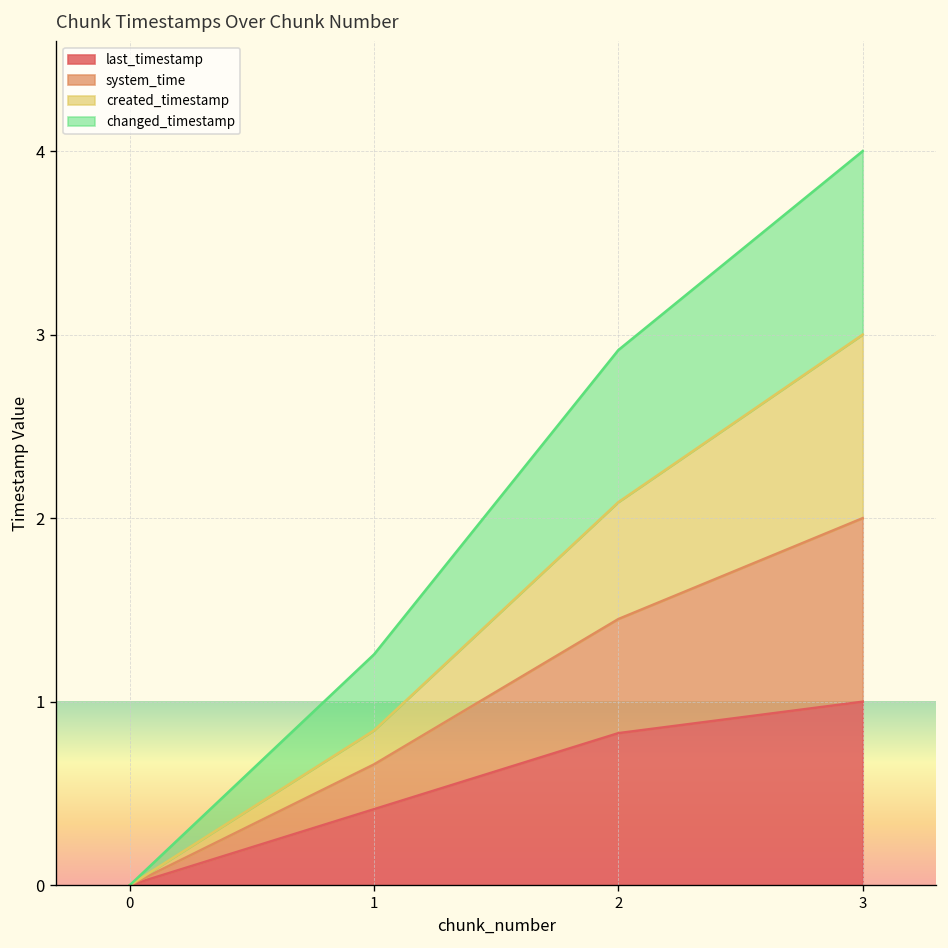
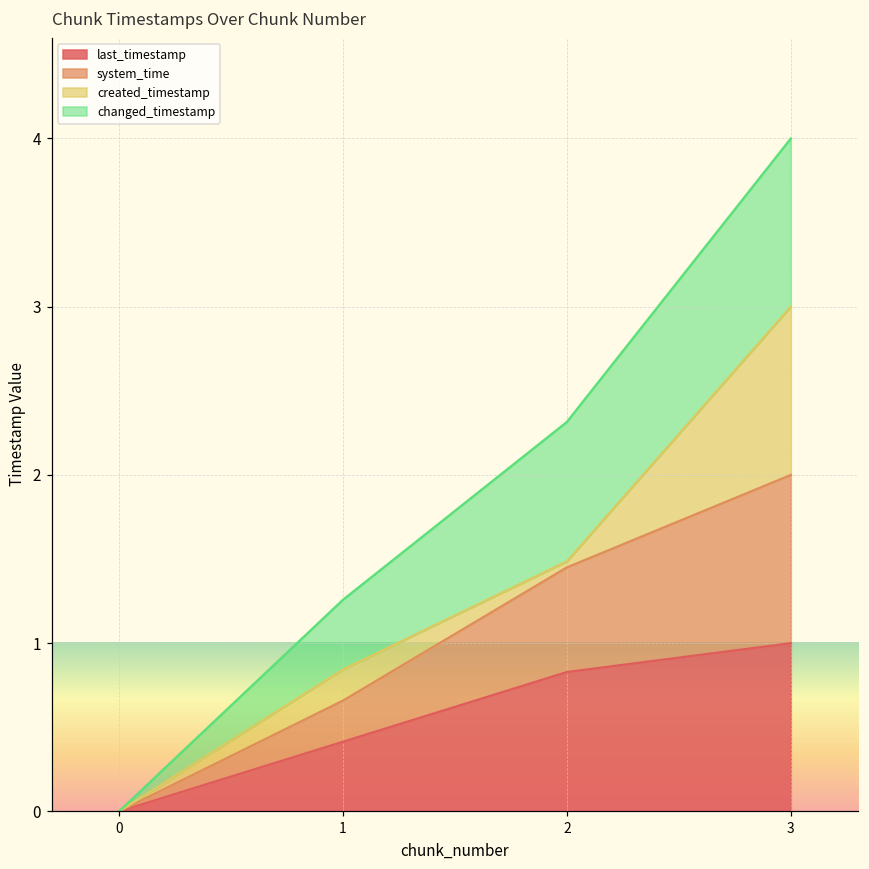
  {
    "created_timestamp": {
      "1": 0.18,
-     "2": 0.64,
+     "2": 0.04,
      "3": 1.00
    },
    "changed_timestamp": {
      "1": 0.41,
      "2": 0.83,
      "3": 1.00
    }
  }
